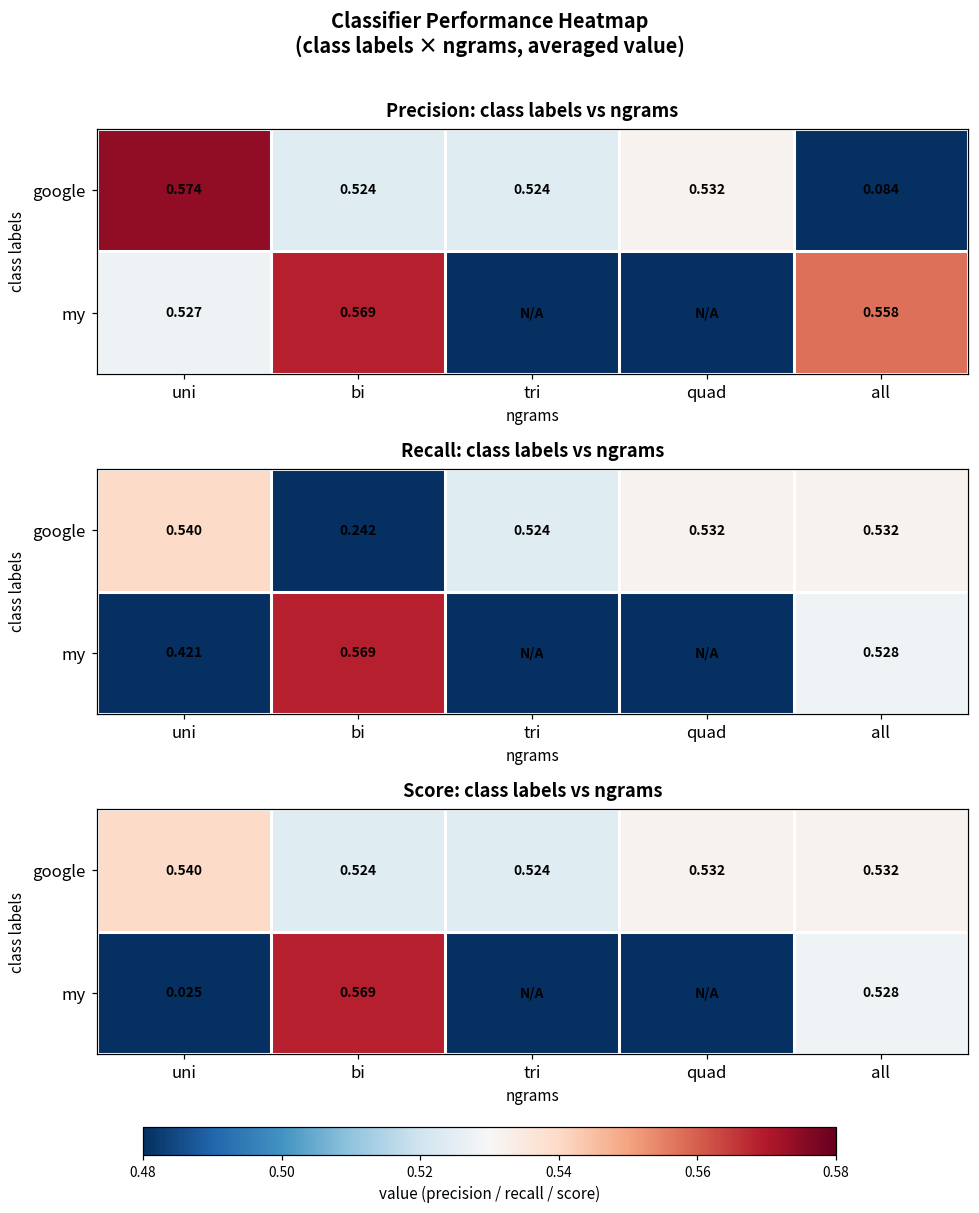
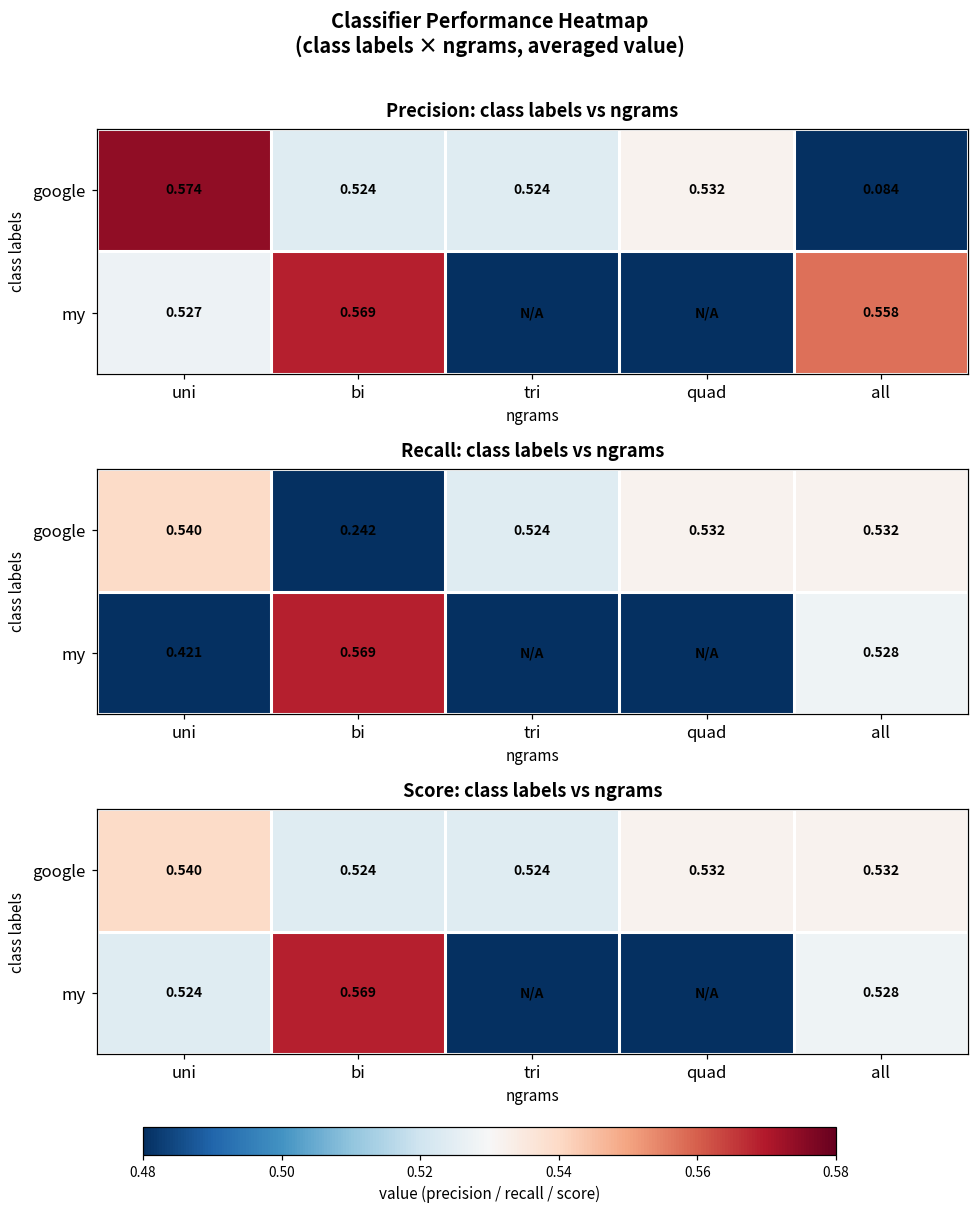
  {
    "Precision: class labels vs ngrams": {
      "google": {
        "uni": 0.574,
        "bi": 0.524,
        "tri": 0.524,
        "quad": 0.532,
        "all": 0.084
      },
      "my": {
        "uni": 0.527,
        "bi": 0.569,
        "all": 0.558
      }
    },
    "Recall: class labels vs ngrams": {
      "google": {
        "uni": 0.540,
        "bi": 0.242,
        "tri": 0.524,
        "quad": 0.532,
        "all": 0.532
      },
      "my": {
        "uni": 0.421,
        "bi": 0.569,
        "all": 0.528
      }
    },
    "Score: class labels vs ngrams": {
      "google": {
        "uni": 0.540,
        "bi": 0.524,
        "tri": 0.524,
        "quad": 0.532,
        "all": 0.532
      },
      "my": {
-       "uni": 0.025,
+       "uni": 0.524,
        "bi": 0.569,
        "all": 0.528
      }
    }
  }
